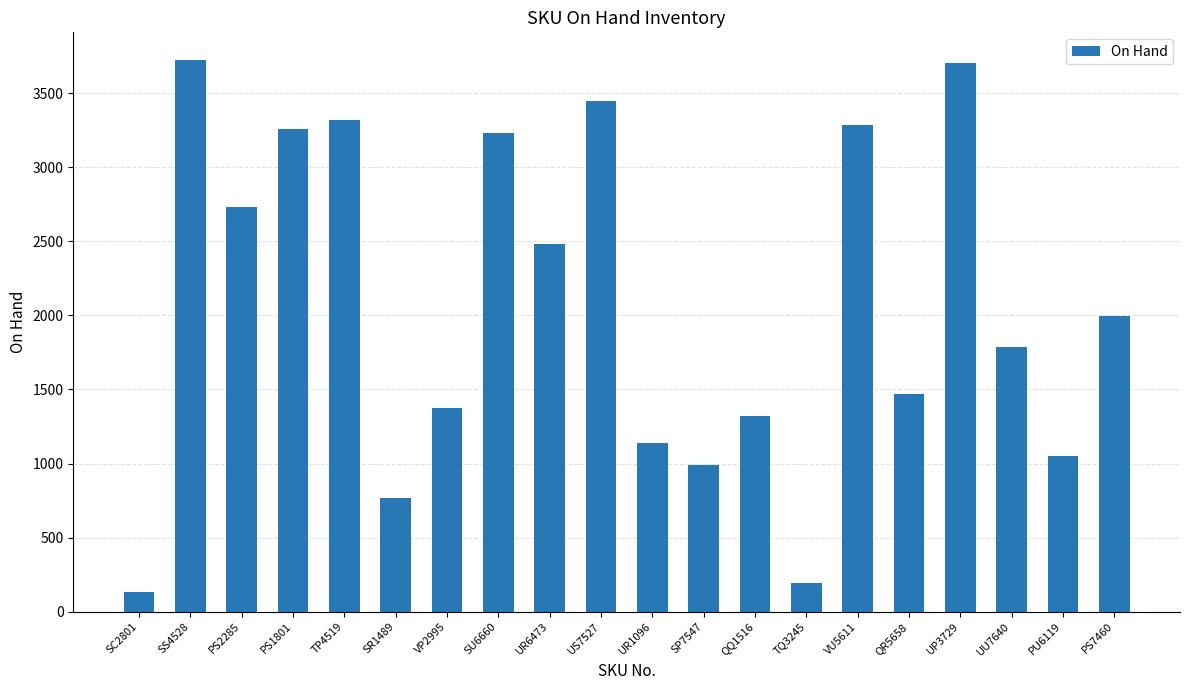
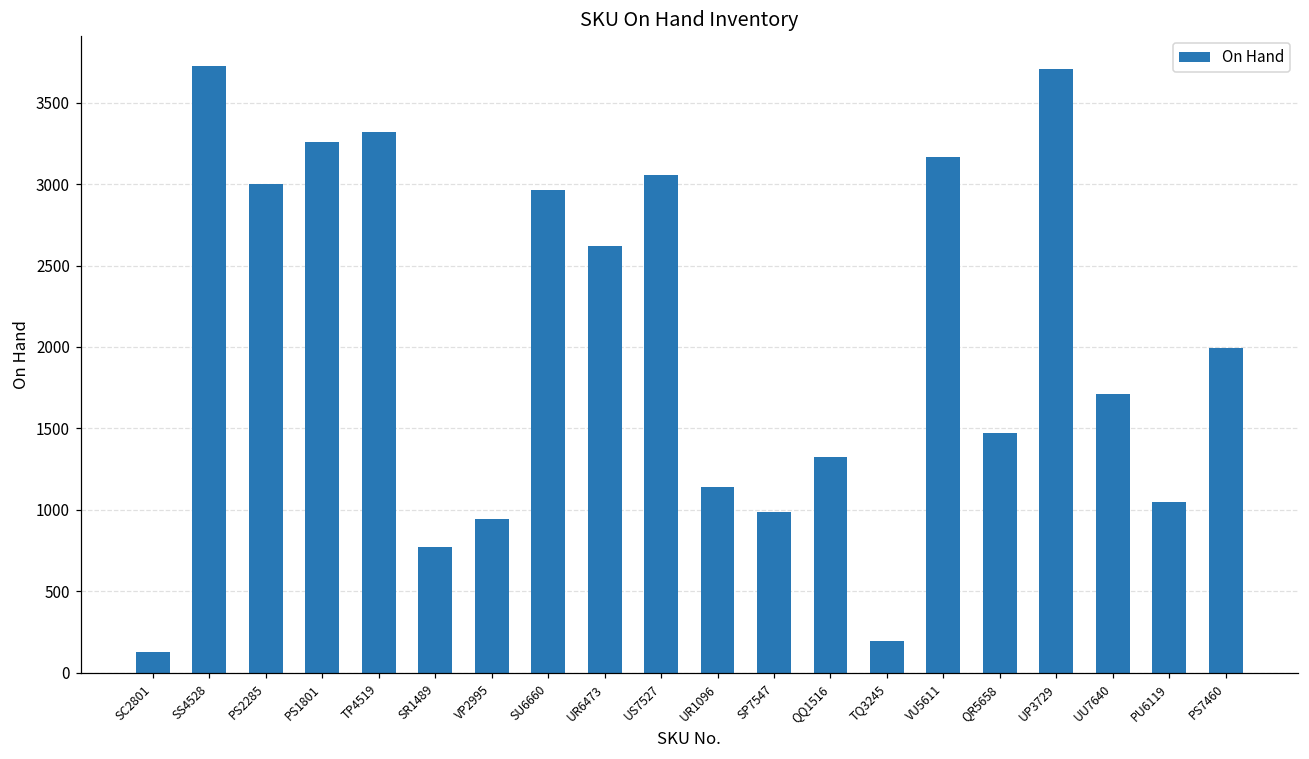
  {
    "SC2801": 130,
    "SS4528": 3730,
-   "PS2285": 2740,
+   "PS2285": 3000,
    "PS1801": 3260,
    "TP4519": 3320,
    "SR1489": 770,
-   "VP2995": 1380,
-   "SU6660": 3230,
-   "UR6473": 2480,
-   "US7527": 3450,
+   "VP2995": 940,
+   "SU6660": 2960,
+   "UR6473": 2620,
+   "US7527": 3060,
    "UR1096": 1140,
    "SP7547": 990,
    "QQ1516": 1320,
    "TQ3245": 190,
-   "VU5611": 3290,
+   "VU5611": 3160,
    "QR5658": 1470,
    "UP3729": 3700,
-   "UU7640": 1780,
+   "UU7640": 1710,
    "PU6119": 1050,
    "PS7460": 1990
  }
